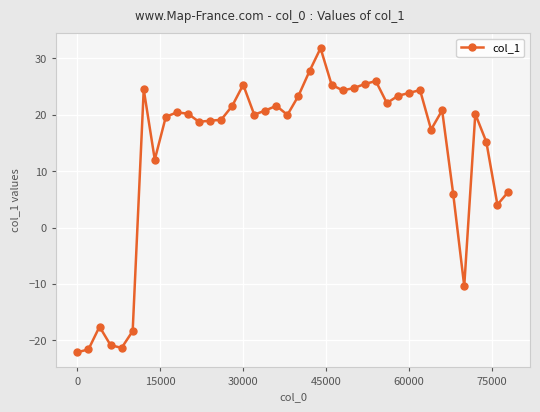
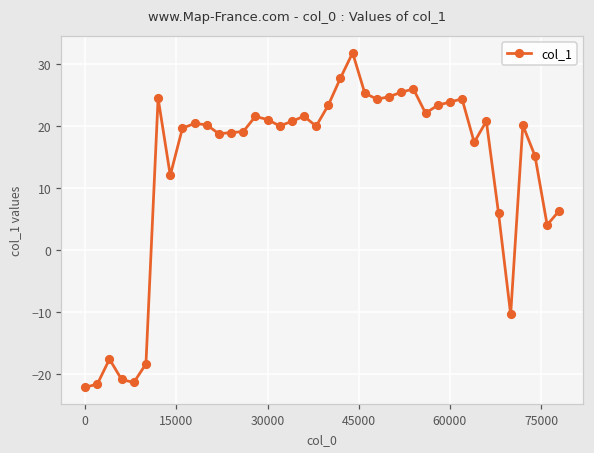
  {
    "0": -22,
-   "30000": 25,
+   "30000": 21,
    "60000": 24
  }
